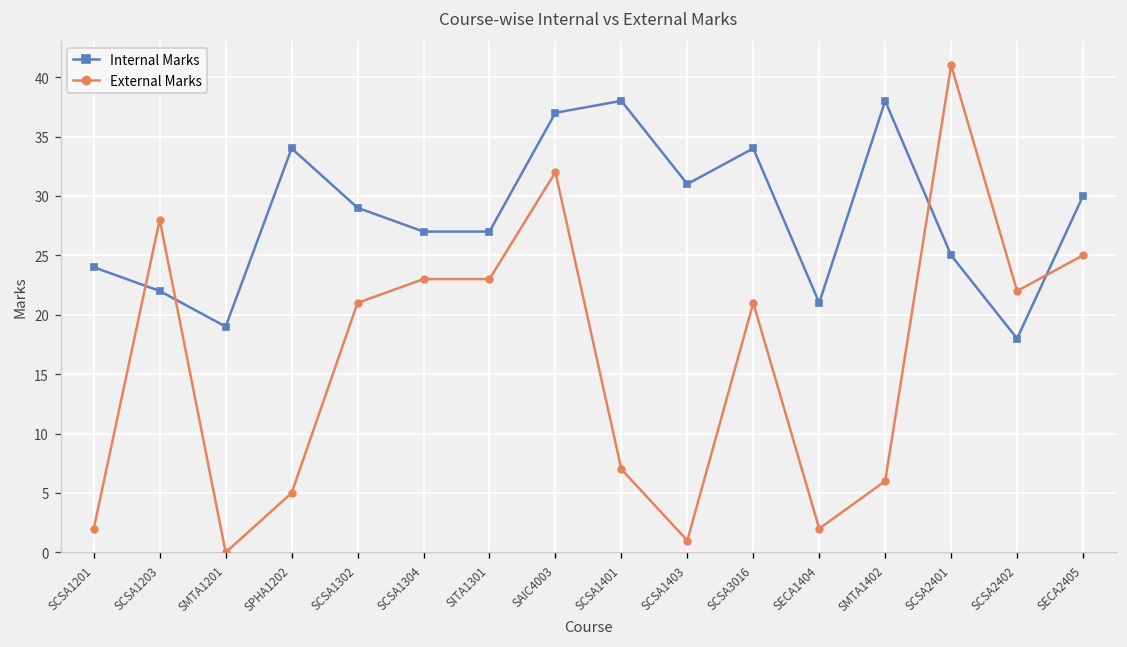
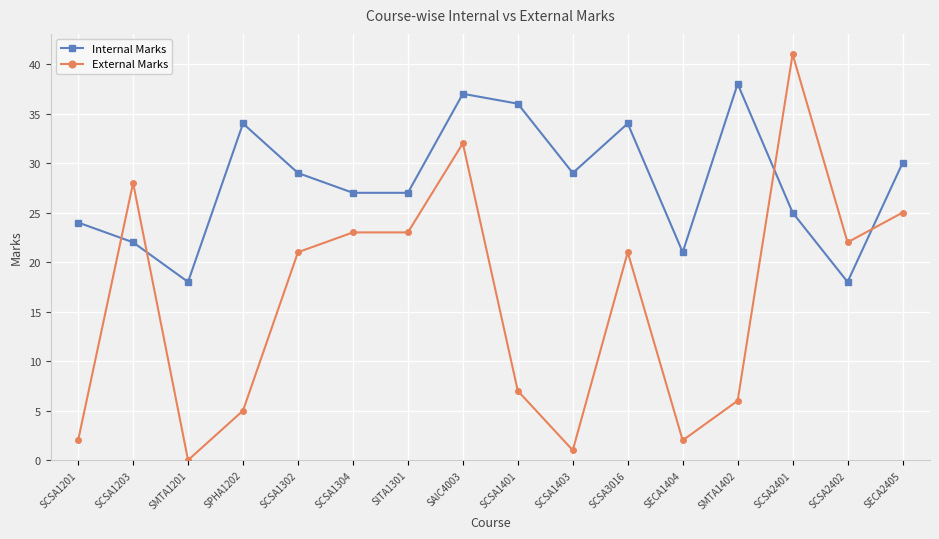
  {
    "Internal Marks": {
      "SCSA1201": 24,
      "SCSA1203": 22,
-     "SMTA1201": 19,
+     "SMTA1201": 18,
      "SPHA1202": 34,
      "SCSA1302": 29,
      "SCSA1304": 27,
      "SITA1301": 27,
      "SAIC4003": 37,
-     "SCSA1401": 38,
-     "SCSA1403": 31,
+     "SCSA1401": 36,
+     "SCSA1403": 29,
      "SCSA3016": 34,
      "SECA1404": 21,
      "SMTA1402": 38,
      "SCSA2401": 25,
      "SCSA2402": 18,
      "SECA2405": 30
    },
    "External Marks": {
      "SCSA1201": 2,
      "SCSA1203": 28,
      "SMTA1201": 0,
      "SPHA1202": 5,
      "SCSA1302": 21,
      "SCSA1304": 23,
      "SITA1301": 23,
      "SAIC4003": 32,
      "SCSA1401": 7,
      "SCSA1403": 1,
      "SCSA3016": 21,
      "SECA1404": 2,
      "SMTA1402": 6,
      "SCSA2401": 41,
      "SCSA2402": 22,
      "SECA2405": 25
    }
  }
